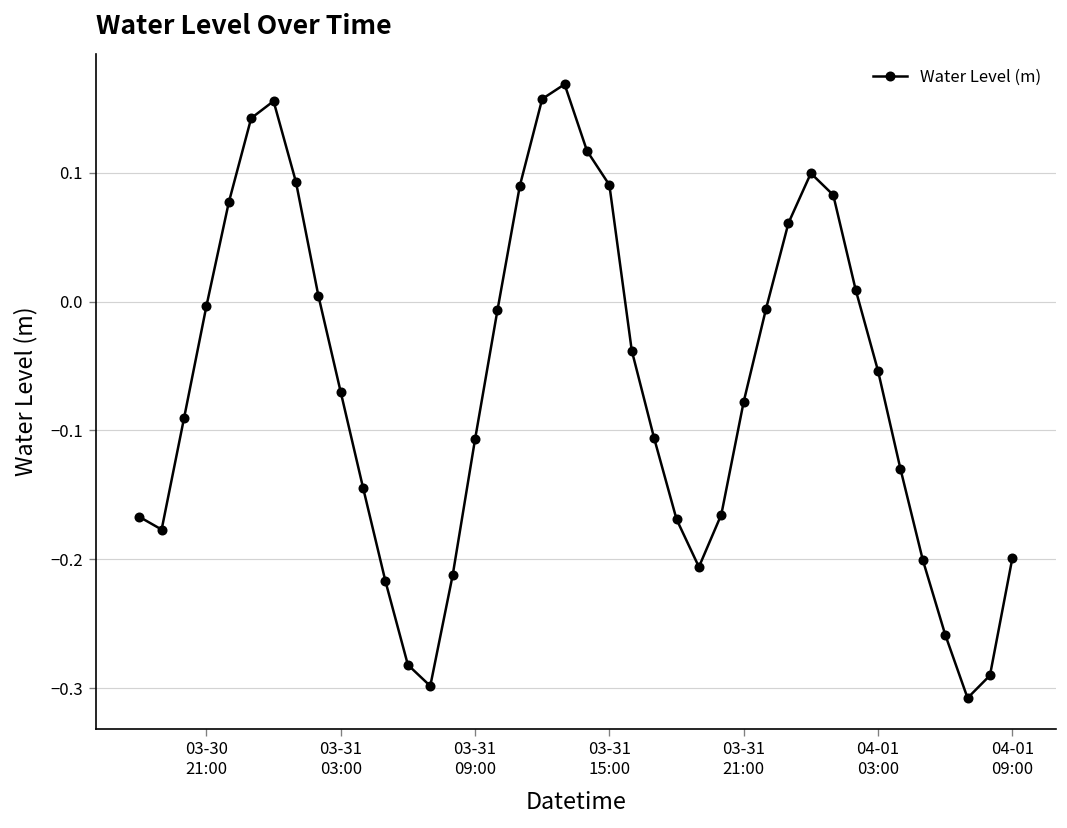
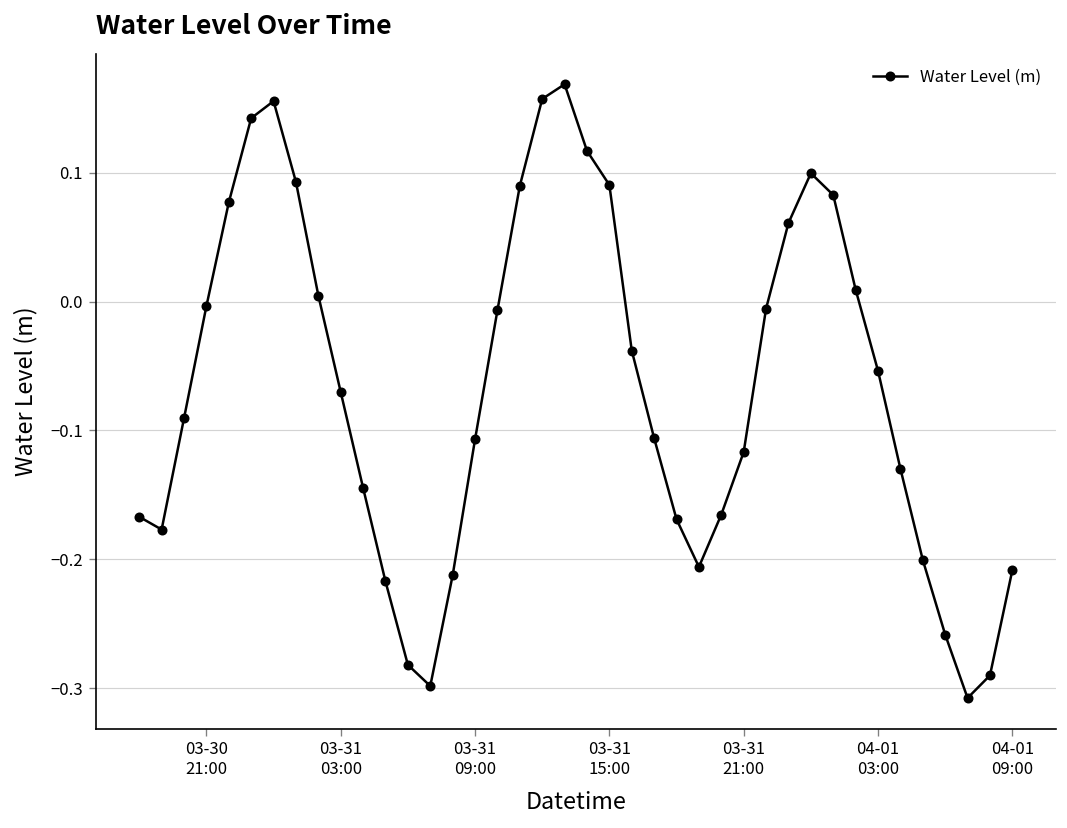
  {
    "03-30 21:00": -0.004,
    "03-31 03:00": -0.070,
    "03-31 09:00": -0.107,
    "03-31 15:00": 0.091,
-   "03-31 21:00": -0.078,
+   "03-31 21:00": -0.117,
    "04-01 03:00": -0.054,
-   "04-01 09:00": -0.199
+   "04-01 09:00": -0.208
  }
